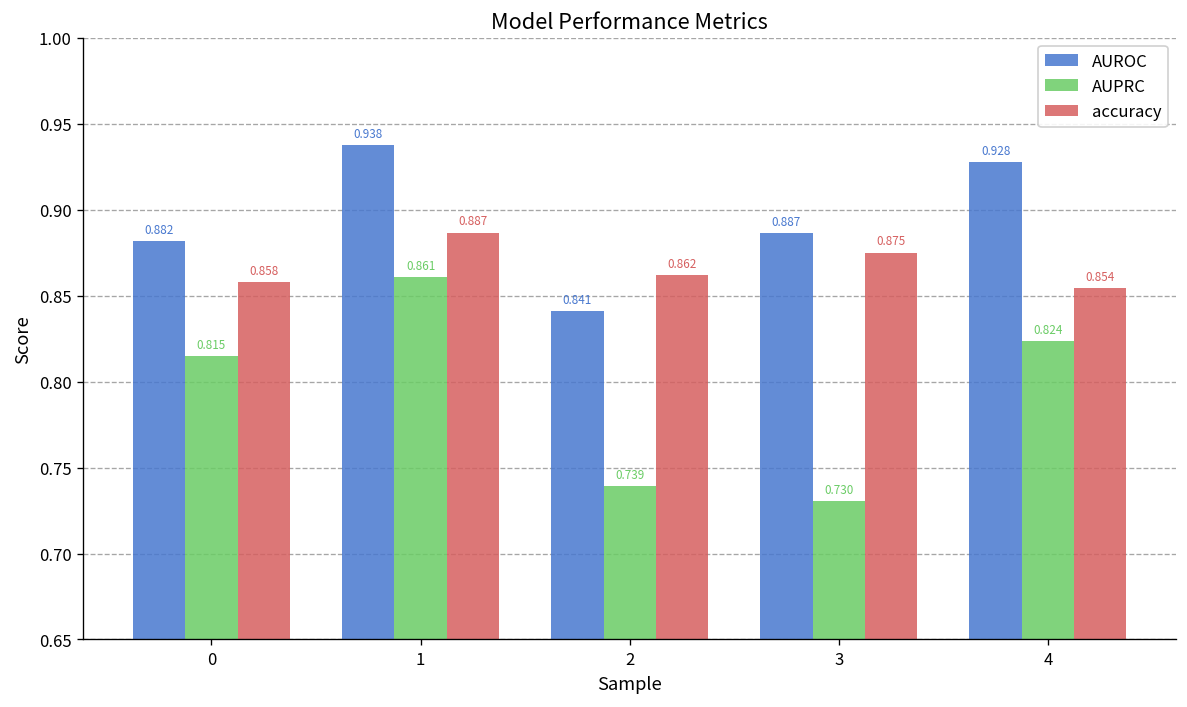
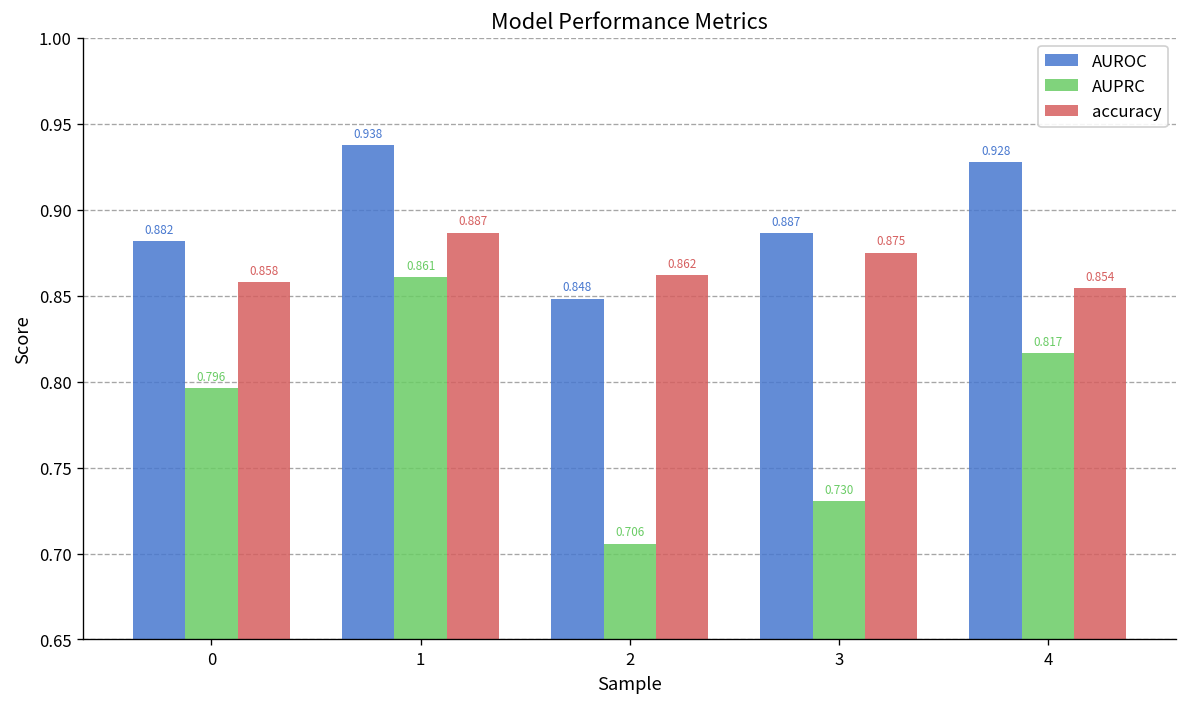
  {
    "AUROC": {
      "0": 0.882,
      "1": 0.938,
-     "2": 0.841,
+     "2": 0.848,
      "3": 0.887,
      "4": 0.928
    },
    "AUPRC": {
-     "0": 0.815,
+     "0": 0.796,
      "1": 0.861,
-     "2": 0.739,
+     "2": 0.706,
      "3": 0.730,
-     "4": 0.824
+     "4": 0.817
    },
    "accuracy": {
      "0": 0.858,
      "1": 0.887,
      "2": 0.862,
      "3": 0.875,
      "4": 0.854
    }
  }
